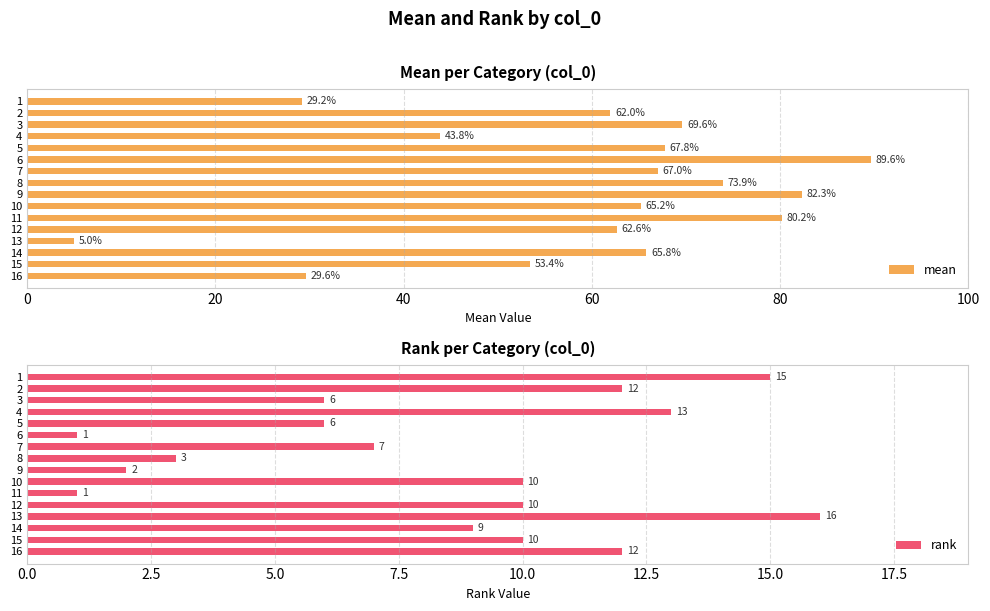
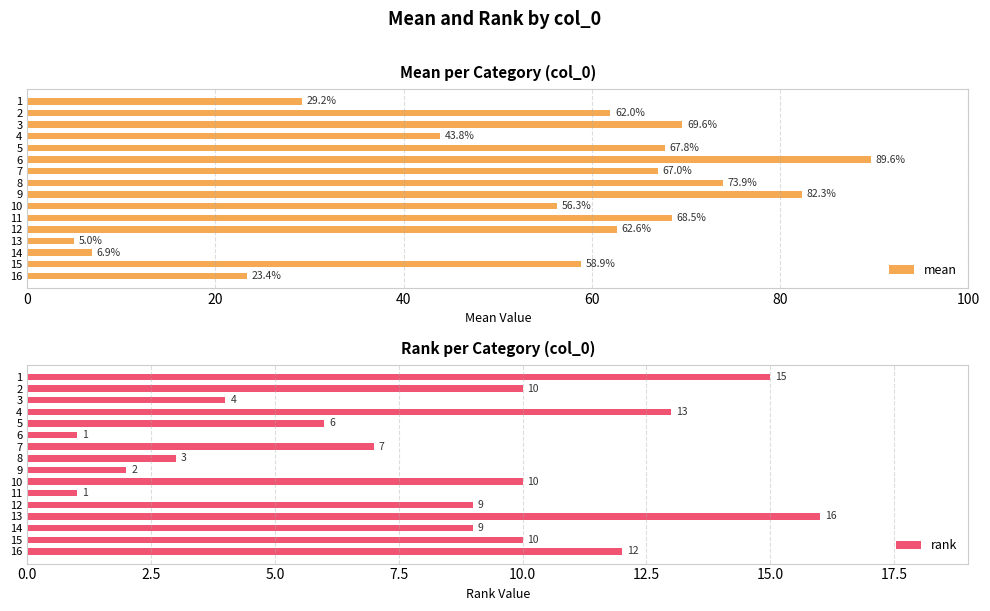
  {
    "Mean per Category (col_0)": {
      "1": "29.2%",
      "2": "62.0%",
      "3": "69.6%",
      "4": "43.8%",
      "5": "67.8%",
      "6": "89.6%",
      "7": "67.0%",
      "8": "73.9%",
      "9": "82.3%",
-     "10": "65.2%",
-     "11": "80.2%",
+     "10": "56.3%",
+     "11": "68.5%",
      "12": "62.6%",
      "13": "5.0%",
-     "14": "65.8%",
-     "15": "53.4%",
-     "16": "29.6%"
+     "14": "6.9%",
+     "15": "58.9%",
+     "16": "23.4%"
    },
    "Rank per Category (col_0)": {
      "1": "15",
-     "2": "12",
-     "3": "6",
+     "2": "10",
+     "3": "4",
      "4": "13",
      "5": "6",
      "6": "1",
      "7": "7",
      "8": "3",
      "9": "2",
      "10": "10",
      "11": "1",
-     "12": "10",
+     "12": "9",
      "13": "16",
      "14": "9",
      "15": "10",
      "16": "12"
    }
  }
